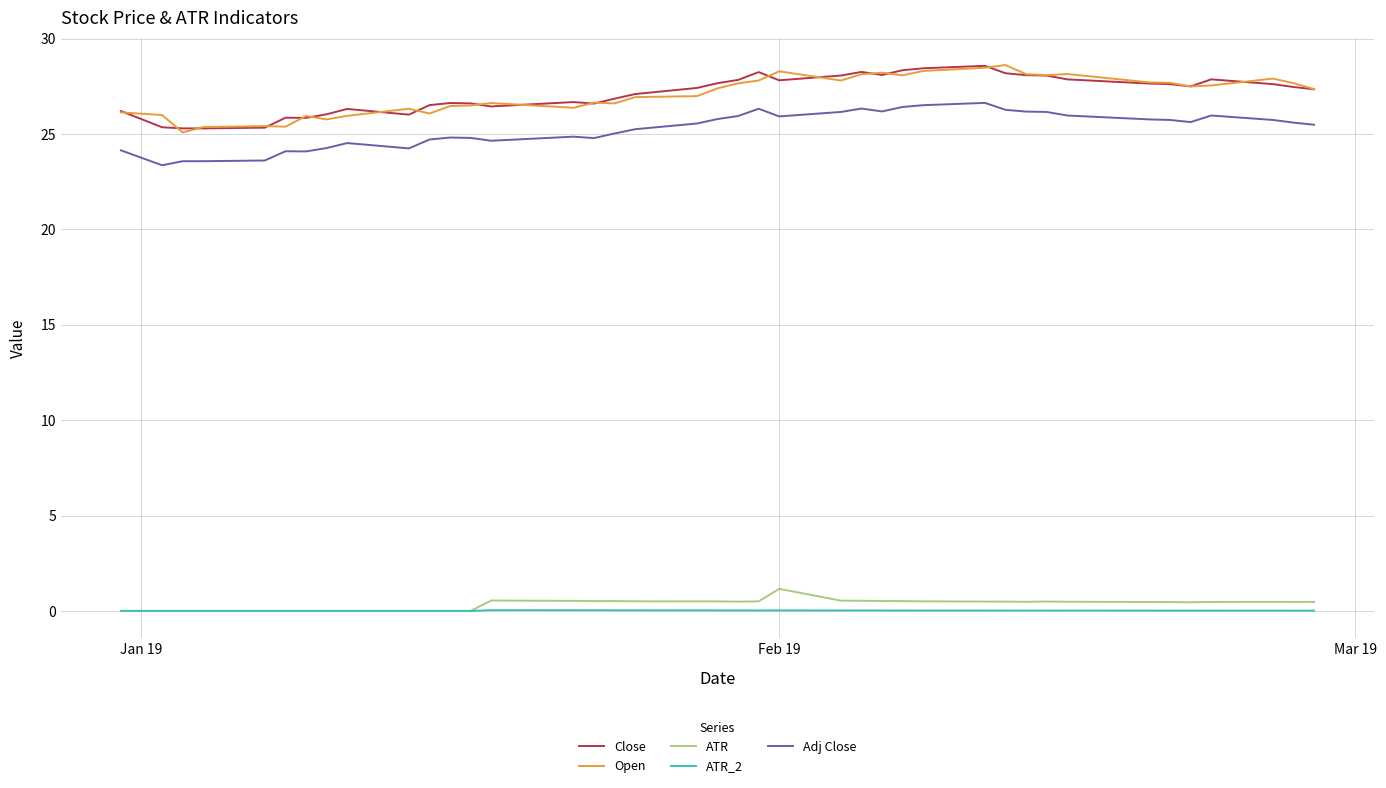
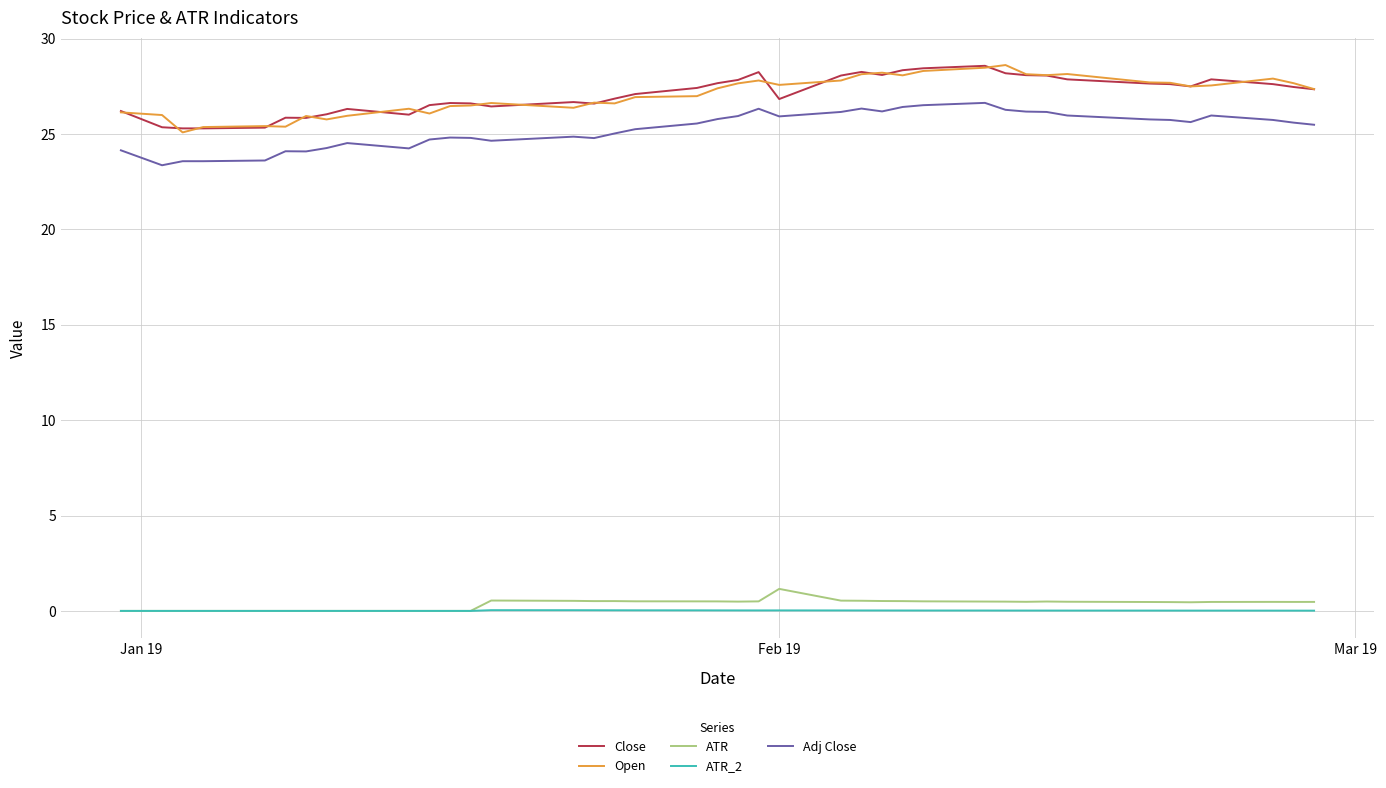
  {
    "Close": {
-     "Feb 19": 27.8
+     "Feb 19": 26.8
    },
    "Open": {
-     "Feb 19": 28.3
+     "Feb 19": 27.6
    },
    "ATR": {
      "Feb 19": 1.2
    },
    "ATR_2": {
      "Feb 19": 0.0
    },
    "Adj Close": {
      "Feb 19": 25.9
    }
  }
